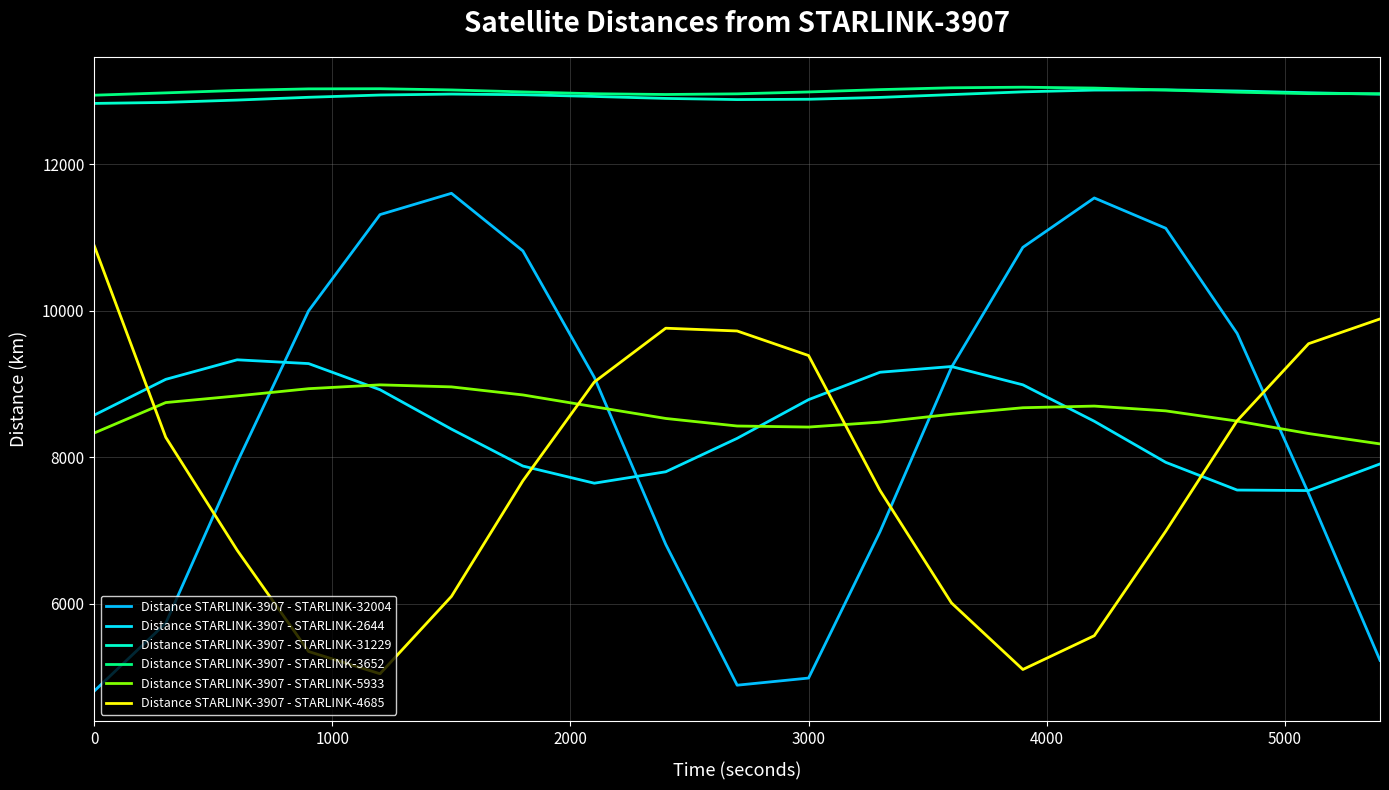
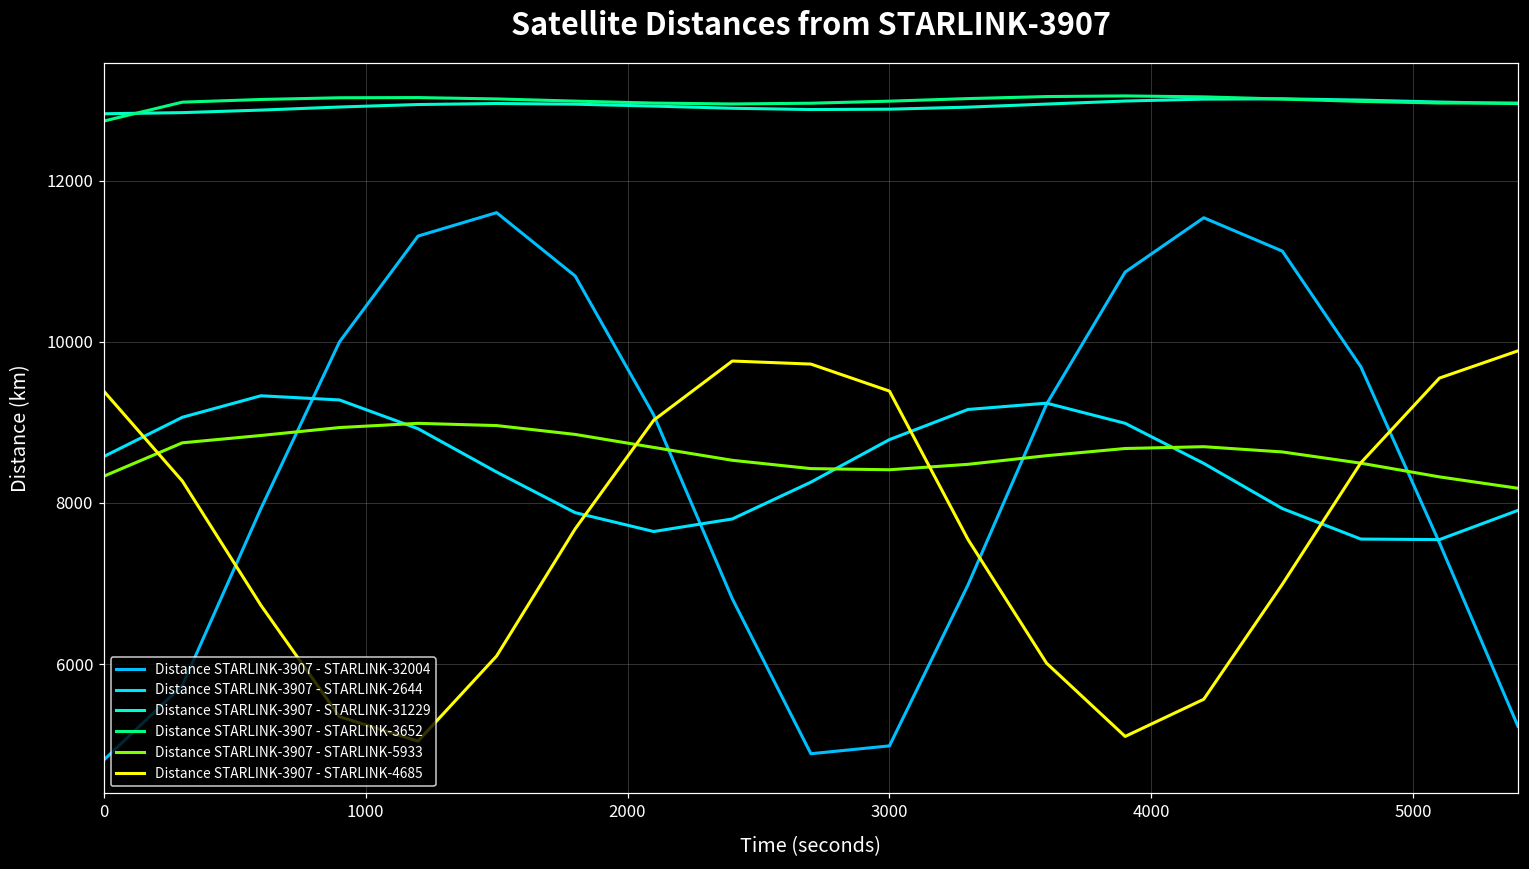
  {
    "Distance STARLINK-3907 - STARLINK-3652": {
-     "0": 12900,
+     "0": 12700,
      "3000": 13000
    },
    "Distance STARLINK-3907 - STARLINK-5933": {
      "0": 8300,
      "3000": 8400
    },
    "Distance STARLINK-3907 - STARLINK-4685": {
-     "0": 10900,
+     "0": 9400,
      "3000": 9400
    }
  }
